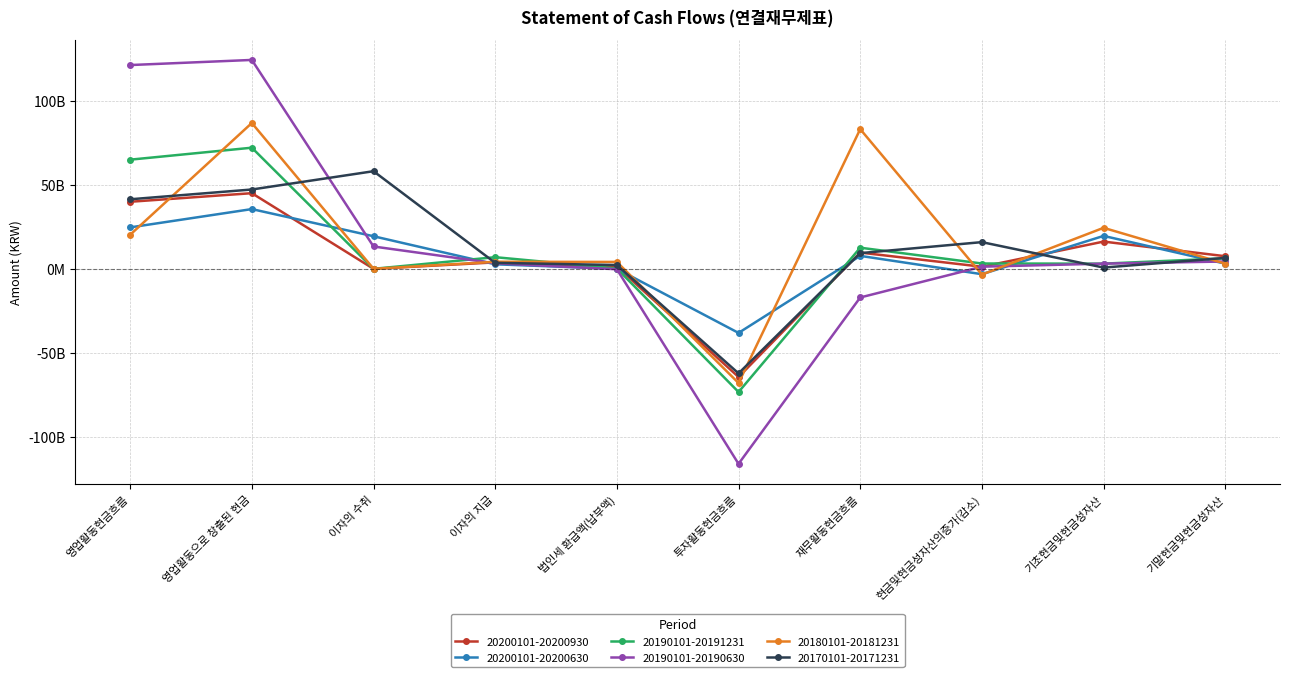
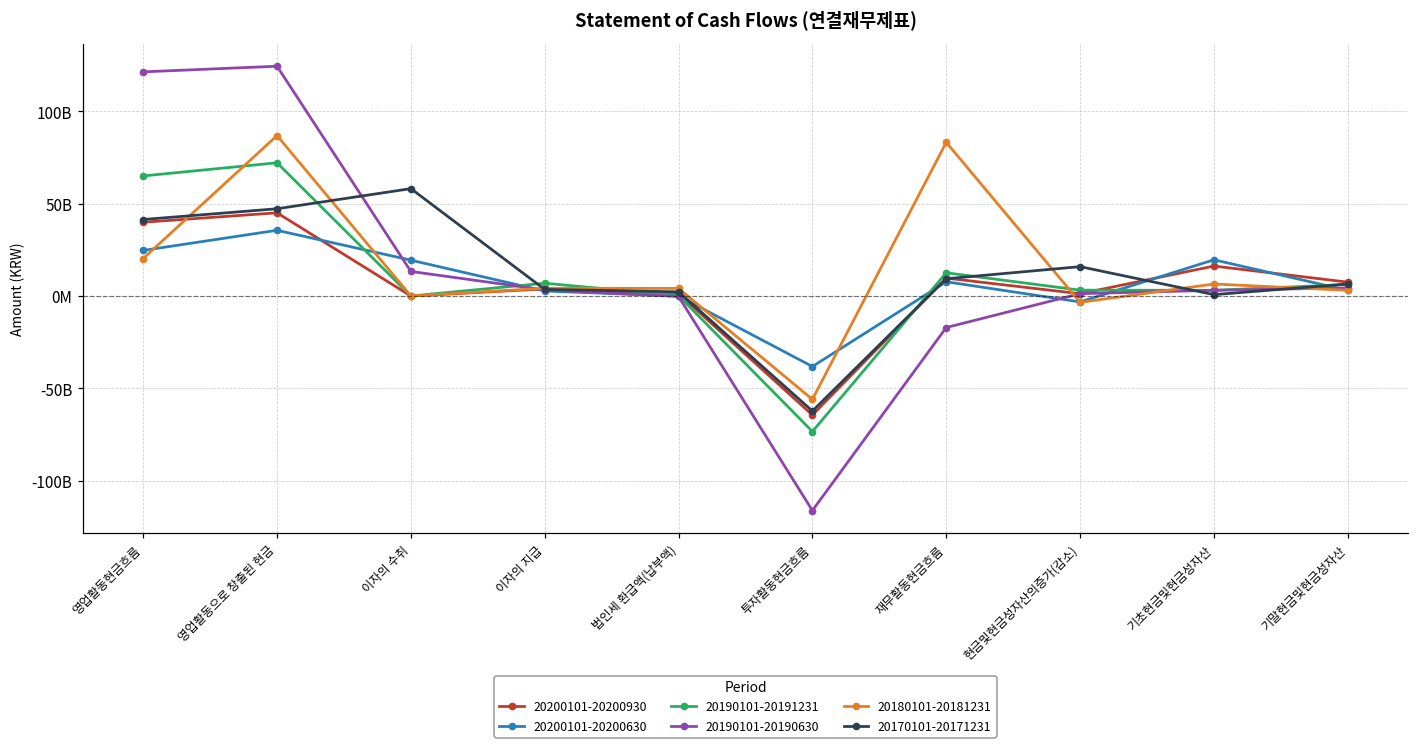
  {
    "20200101-20200930": {
      "영업활동으로 창출된 현금": 45000000000,
      "투자활동현금흐름": -64000000000,
      "기초현금및현금성자산": 16000000000
    },
    "20200101-20200630": {
      "영업활동현금흐름": 25000000000,
      "영업활동으로 창출된 현금": 36000000000,
      "이자의 수취": 19000000000,
      "투자활동현금흐름": -38000000000,
      "재무활동현금흐름": 8000000000,
      "기초현금및현금성자산": 20000000000
    },
    "20190101-20191231": {
      "영업활동현금흐름": 65000000000,
      "영업활동으로 창출된 현금": 72000000000,
      "이자의 지급": 7000000000,
      "투자활동현금흐름": -73000000000,
      "재무활동현금흐름": 13000000000,
      "현금및현금성자산의증가(감소)": 3000000000
    },
    "20190101-20190630": {
      "영업활동현금흐름": 121000000000,
      "영업활동으로 창출된 현금": 124000000000,
      "이자의 수취": 13000000000,
      "투자활동현금흐름": -116000000000,
      "재무활동현금흐름": -17000000000
    },
    "20180101-20181231": {
      "영업활동현금흐름": 20000000000,
      "영업활동으로 창출된 현금": 87000000000,
      "법인세 환급액(납부액)": 4000000000,
-     "투자활동현금흐름": -68000000000,
+     "투자활동현금흐름": -56000000000,
      "재무활동현금흐름": 83000000000,
-     "기초현금및현금성자산": 24000000000
+     "기초현금및현금성자산": 7000000000
    },
    "20170101-20171231": {
      "영업활동으로 창출된 현금": 47000000000,
      "이자의 수취": 58000000000,
      "투자활동현금흐름": -62000000000,
      "현금및현금성자산의증가(감소)": 16000000000,
      "기초현금및현금성자산": 1000000000
    }
  }
